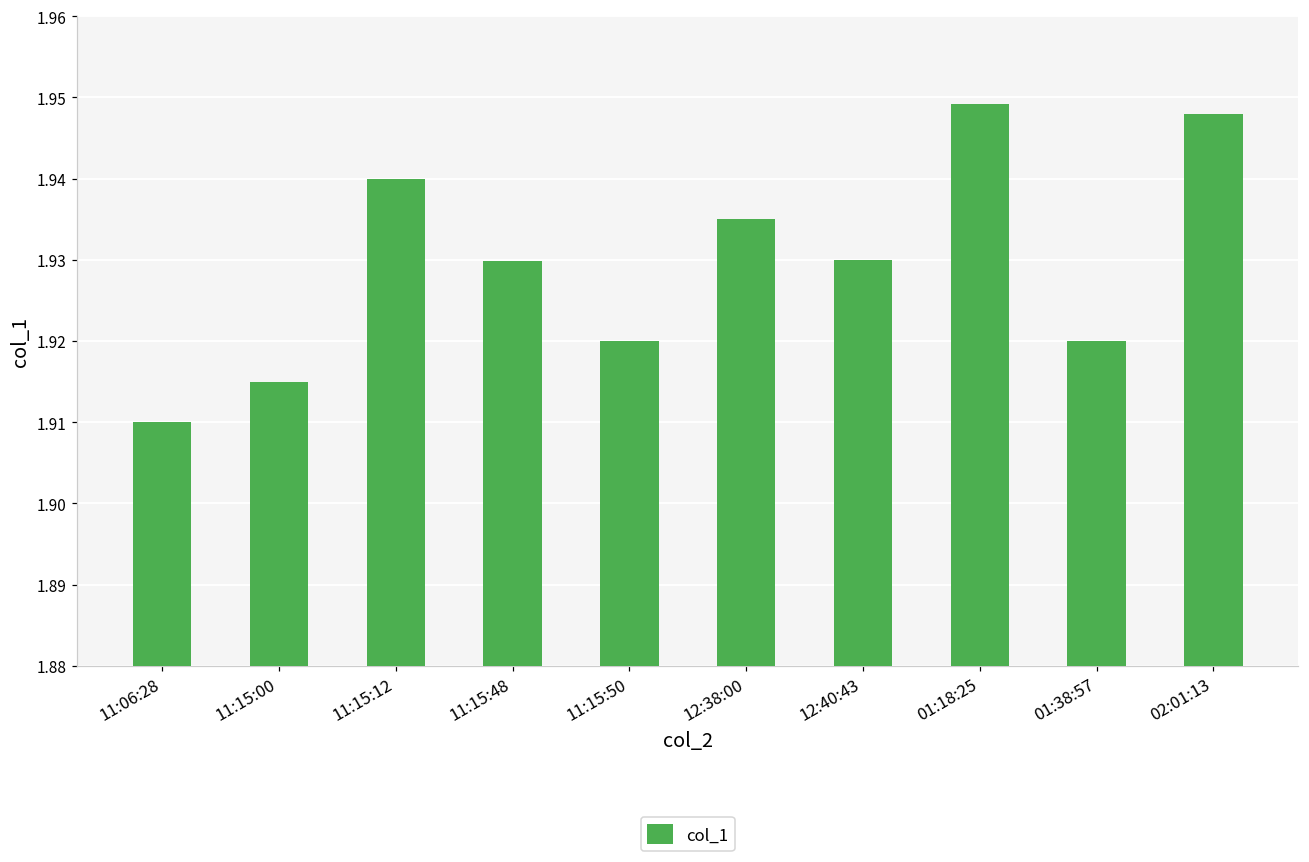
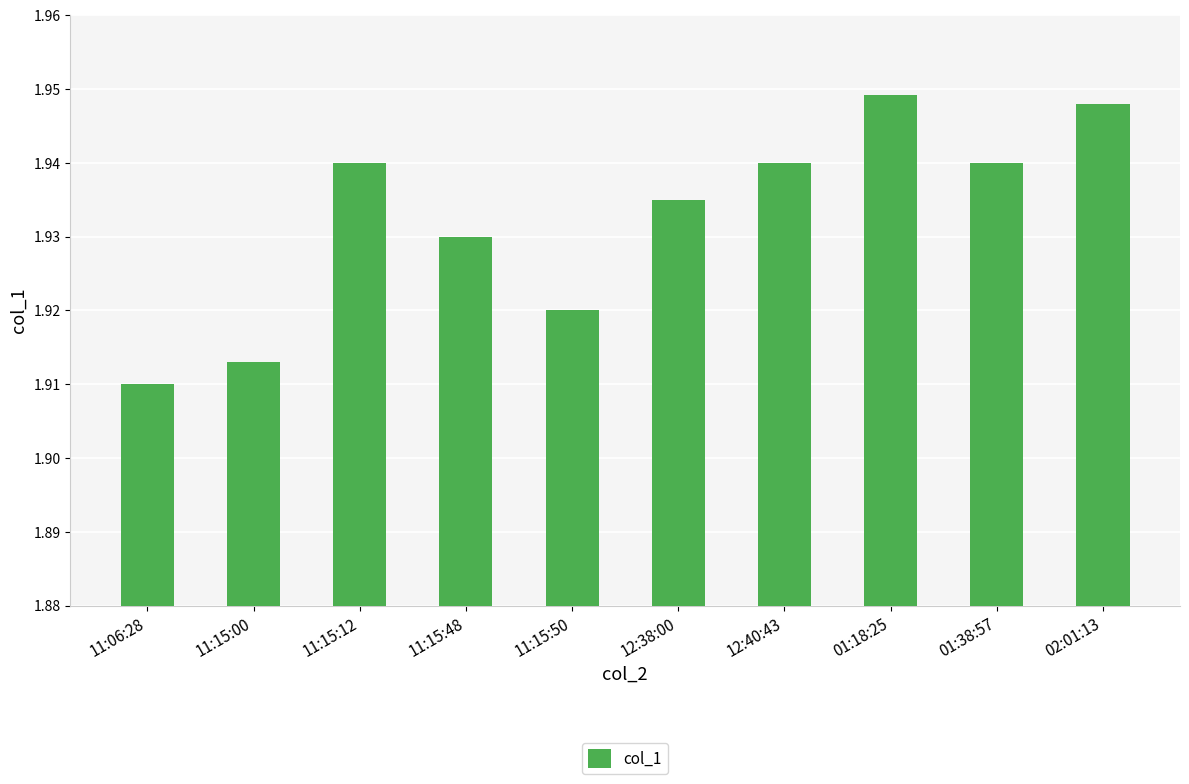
  {
    "11:06:28": 1.910,
-   "11:15:00": 1.915,
+   "11:15:00": 1.913,
    "11:15:12": 1.940,
    "11:15:48": 1.930,
    "11:15:50": 1.920,
    "12:38:00": 1.935,
-   "12:40:43": 1.93,
+   "12:40:43": 1.94,
    "01:18:25": 1.949,
-   "01:38:57": 1.92,
+   "01:38:57": 1.94,
    "02:01:13": 1.948
  }
